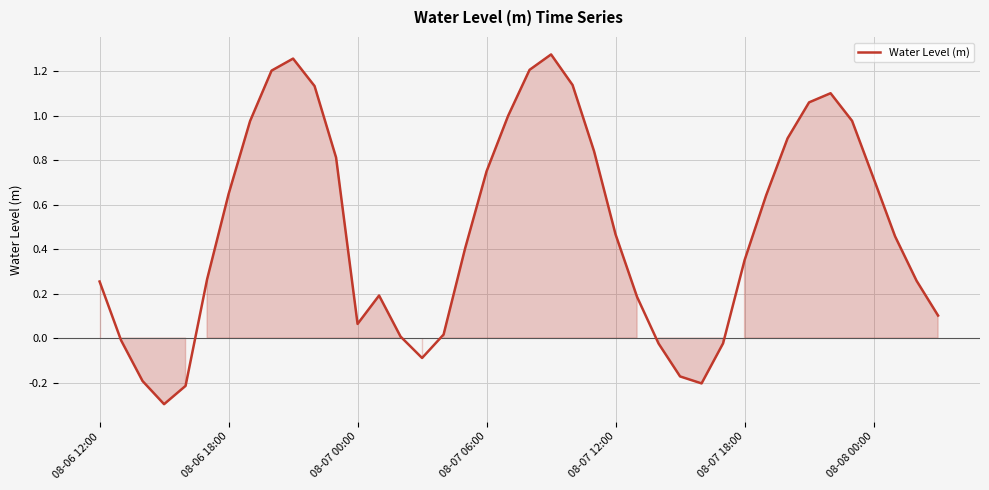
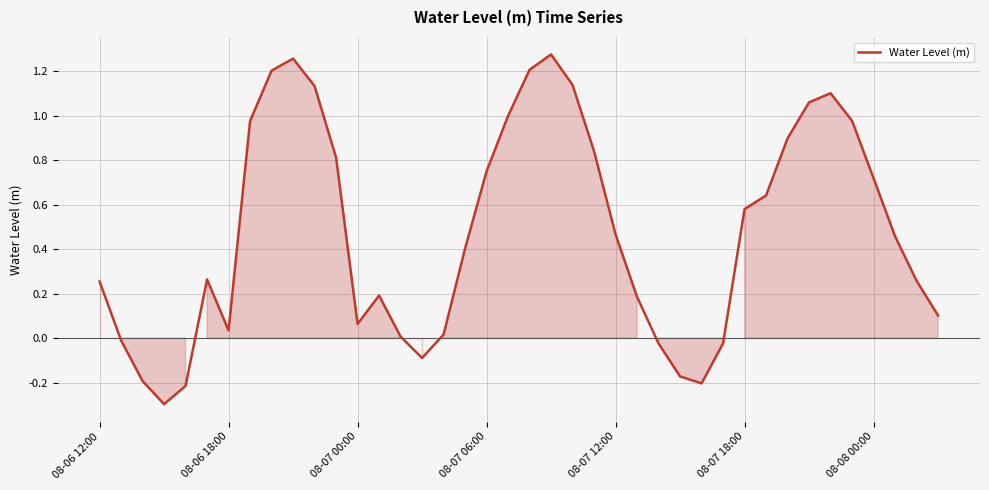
  {
    "08-06 12:00": 0.25,
-   "08-06 18:00": 0.65,
+   "08-06 18:00": 0.03,
    "08-07 00:00": 0.06,
    "08-07 06:00": 0.75,
    "08-07 12:00": 0.47,
-   "08-07 18:00": 0.35,
+   "08-07 18:00": 0.58,
    "08-08 00:00": 0.72
  }
